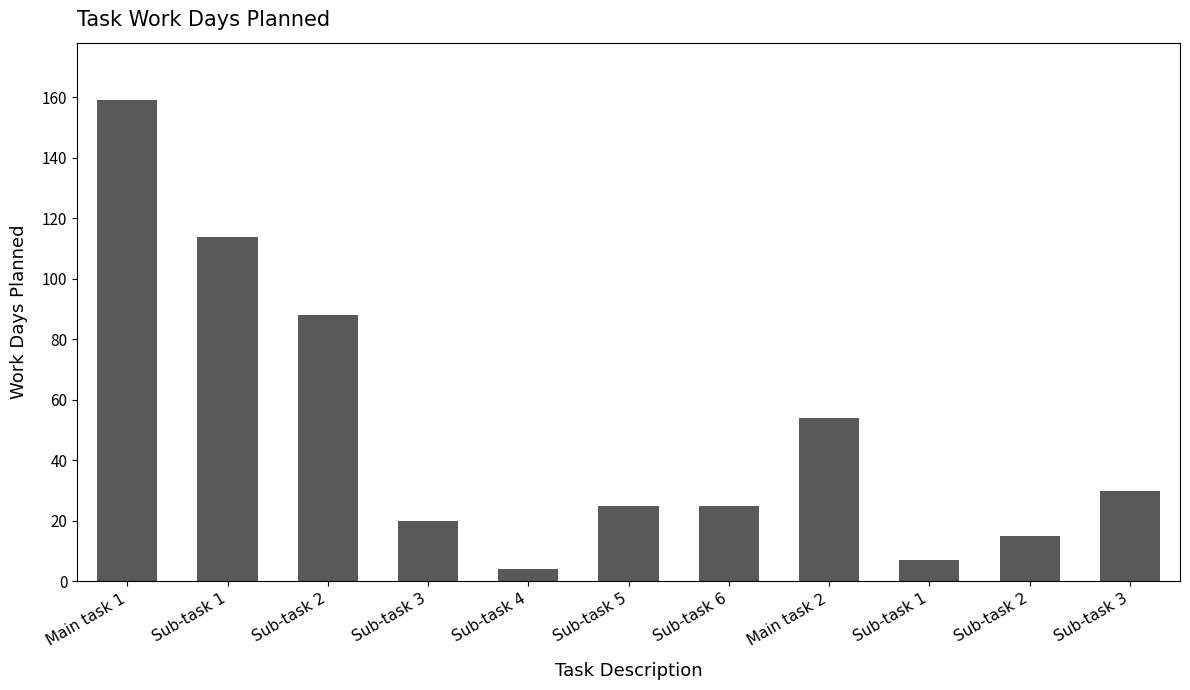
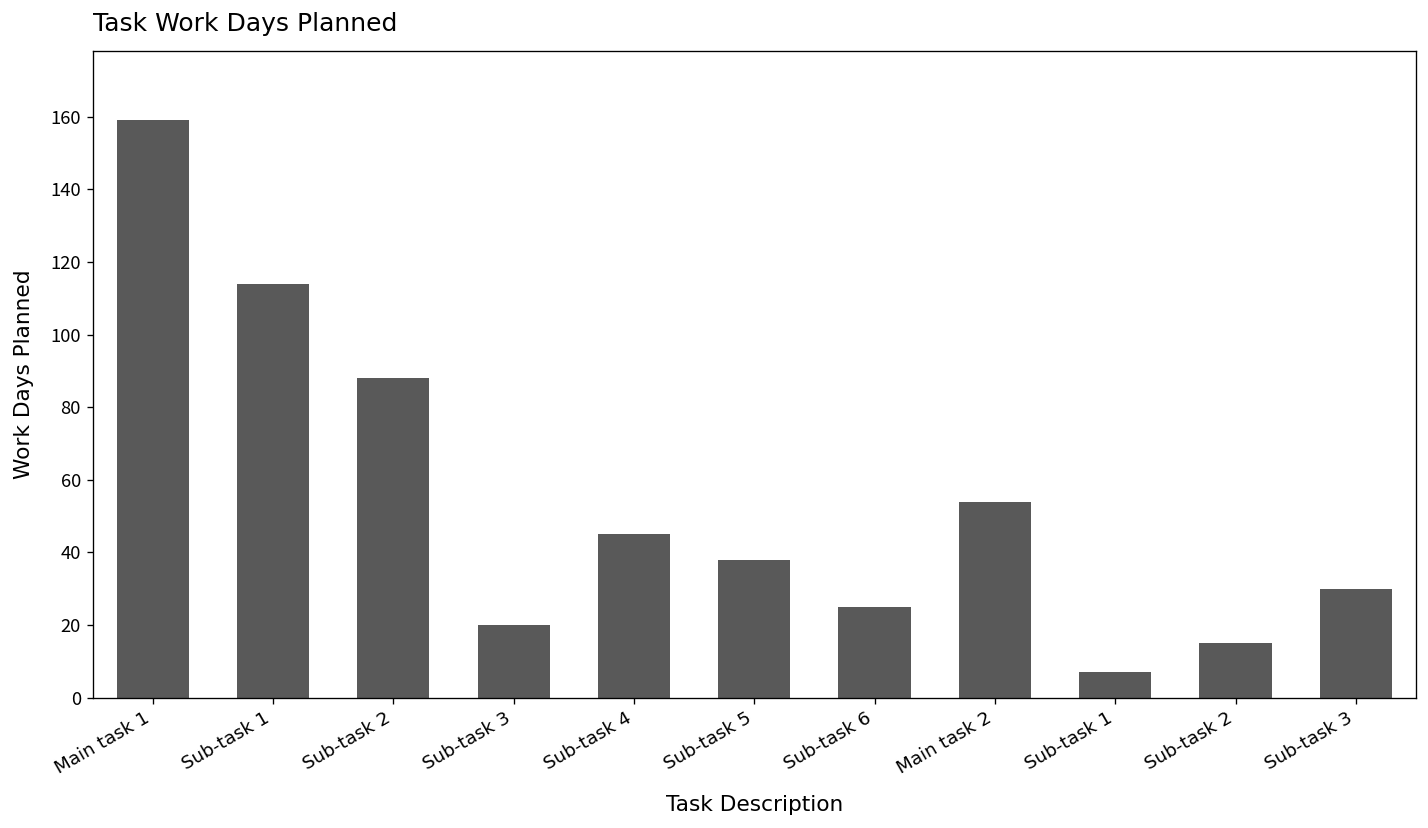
  {
    "Main task 1": 159,
-   "Sub-task 4": 4,
-   "Sub-task 5": 25,
+   "Sub-task 4": 45,
+   "Sub-task 5": 38,
    "Sub-task 6": 25,
    "Main task 2": 54
  }
